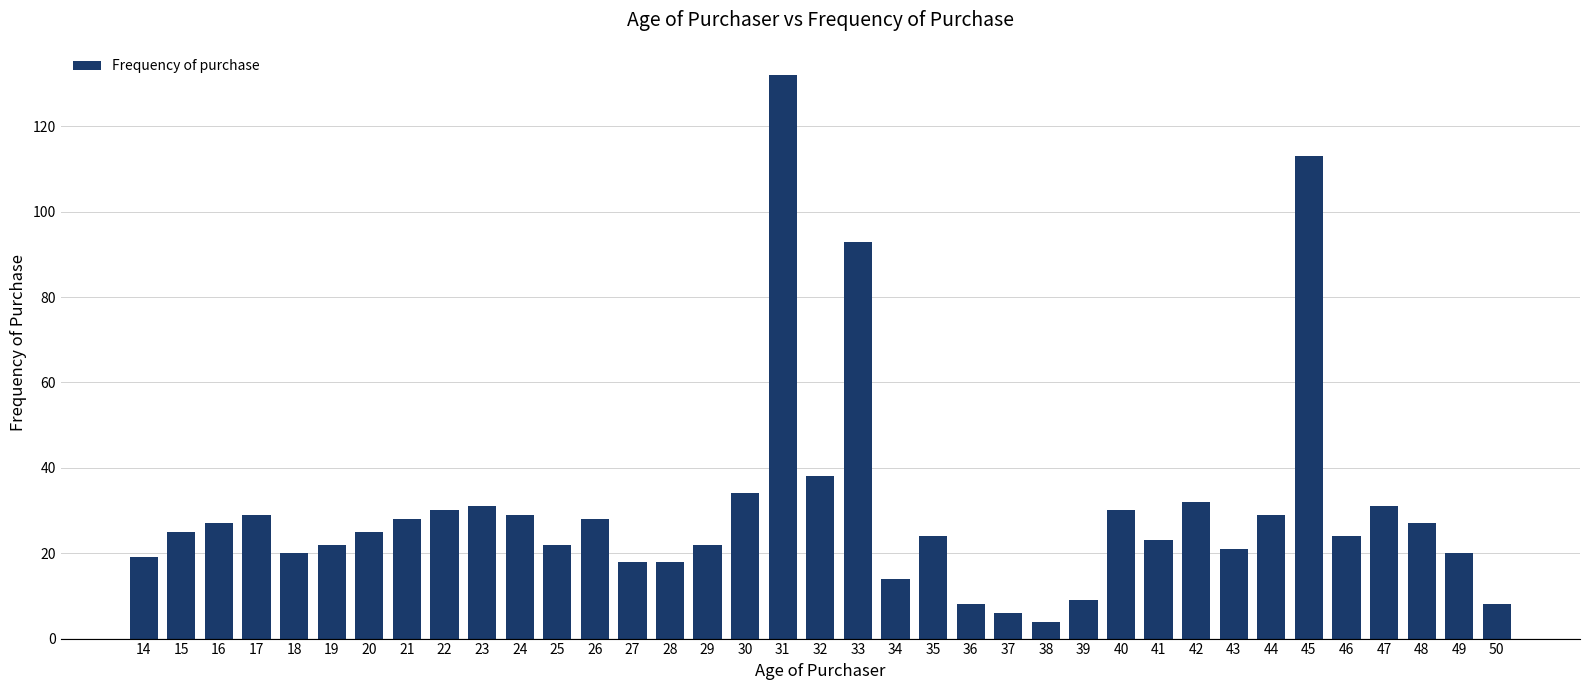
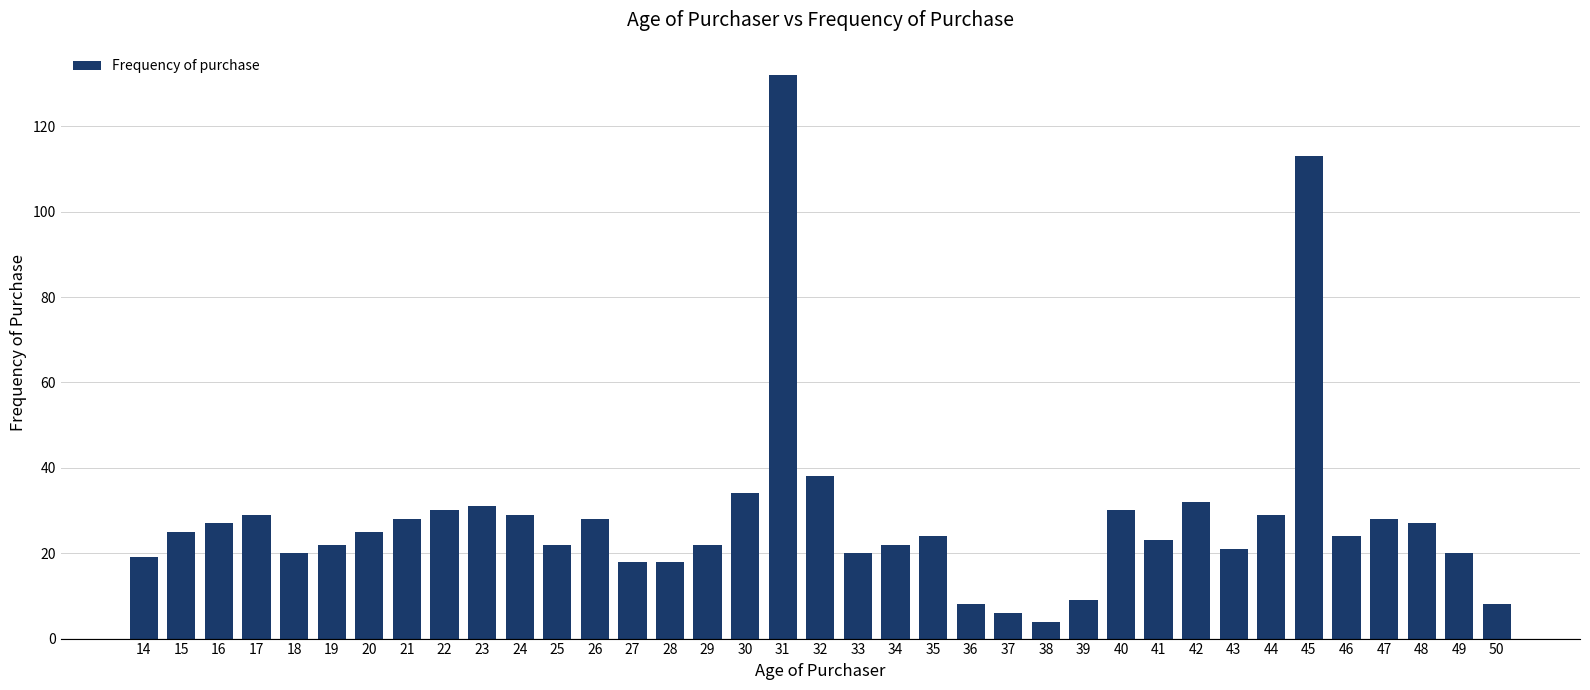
  {
    "14": 19,
    "15": 25,
    "16": 27,
    "17": 29,
    "18": 20,
    "19": 22,
    "20": 25,
    "21": 28,
    "22": 30,
    "23": 31,
    "24": 29,
    "25": 22,
    "26": 28,
    "27": 18,
    "28": 18,
    "29": 22,
    "30": 34,
    "31": 132,
    "32": 38,
-   "33": 93,
-   "34": 14,
+   "33": 20,
+   "34": 22,
    "35": 24,
    "36": 8,
    "37": 6,
    "38": 4,
    "39": 9,
    "40": 30,
    "41": 23,
    "42": 32,
    "43": 21,
    "44": 29,
    "45": 113,
    "46": 24,
-   "47": 31,
+   "47": 28,
    "48": 27,
    "49": 20,
    "50": 8
  }
